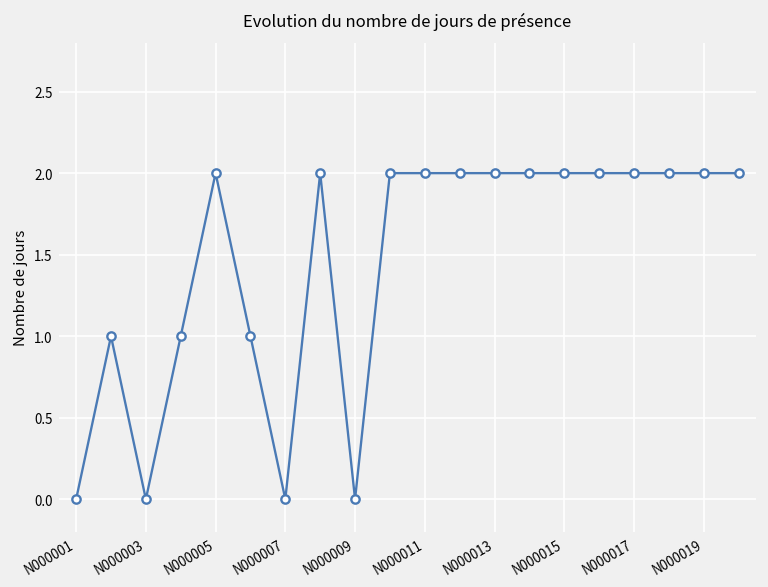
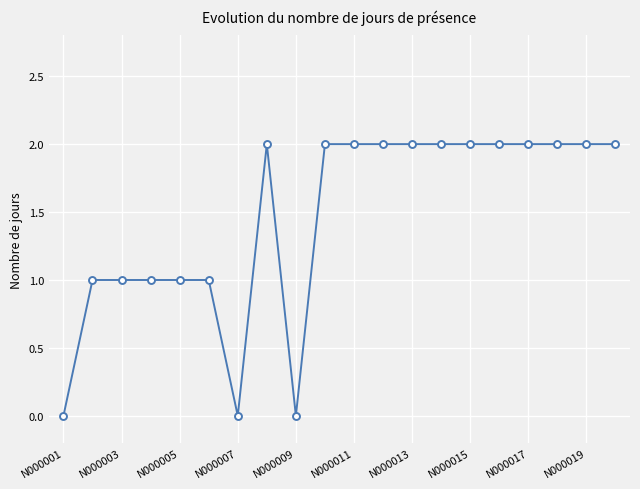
  {
    "N000001": 0,
-   "N000003": 0,
-   "N000005": 2,
+   "N000003": 1,
+   "N000005": 1,
    "N000007": 0,
    "N000009": 0,
    "N000011": 2,
    "N000013": 2,
    "N000015": 2,
    "N000017": 2,
    "N000019": 2
  }
